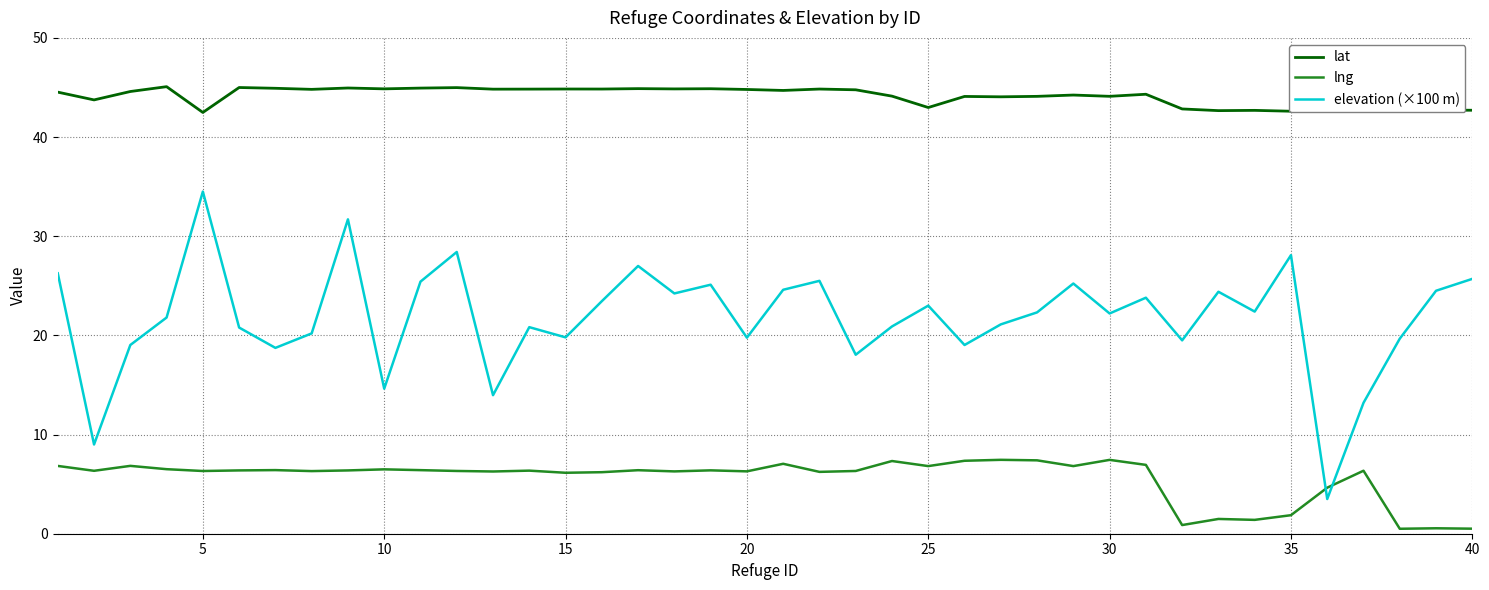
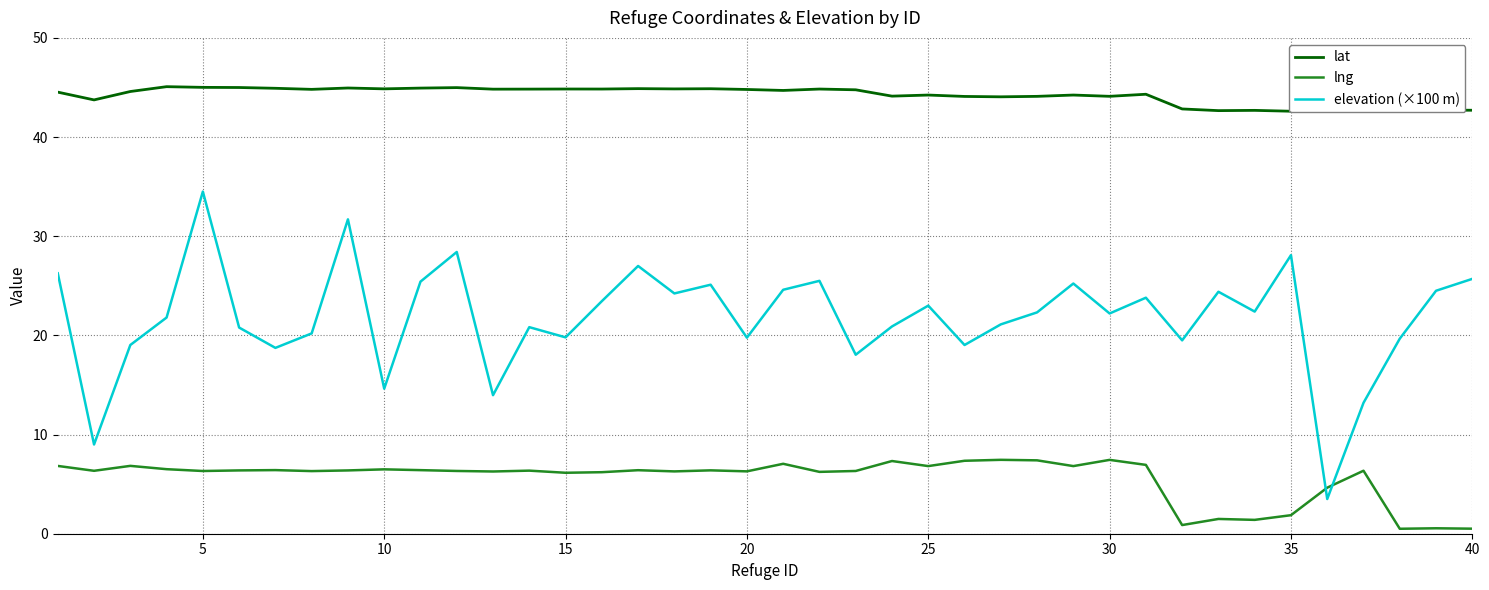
  {
    "lat": {
-     "5": 42,
+     "5": 45,
      "10": 45,
      "15": 45,
      "20": 45,
-     "25": 43,
+     "25": 44,
      "30": 44,
      "40": 43
    },
    "lng": {
      "5": 6,
      "10": 6,
      "15": 6,
      "20": 6,
      "25": 7,
      "30": 7,
      "35": 2,
      "40": 1
    },
    "elevation (×100 m)": {
      "5": 35,
      "10": 15,
      "15": 20,
      "20": 20,
      "25": 23,
      "30": 22,
      "35": 28,
      "40": 26
    }
  }
